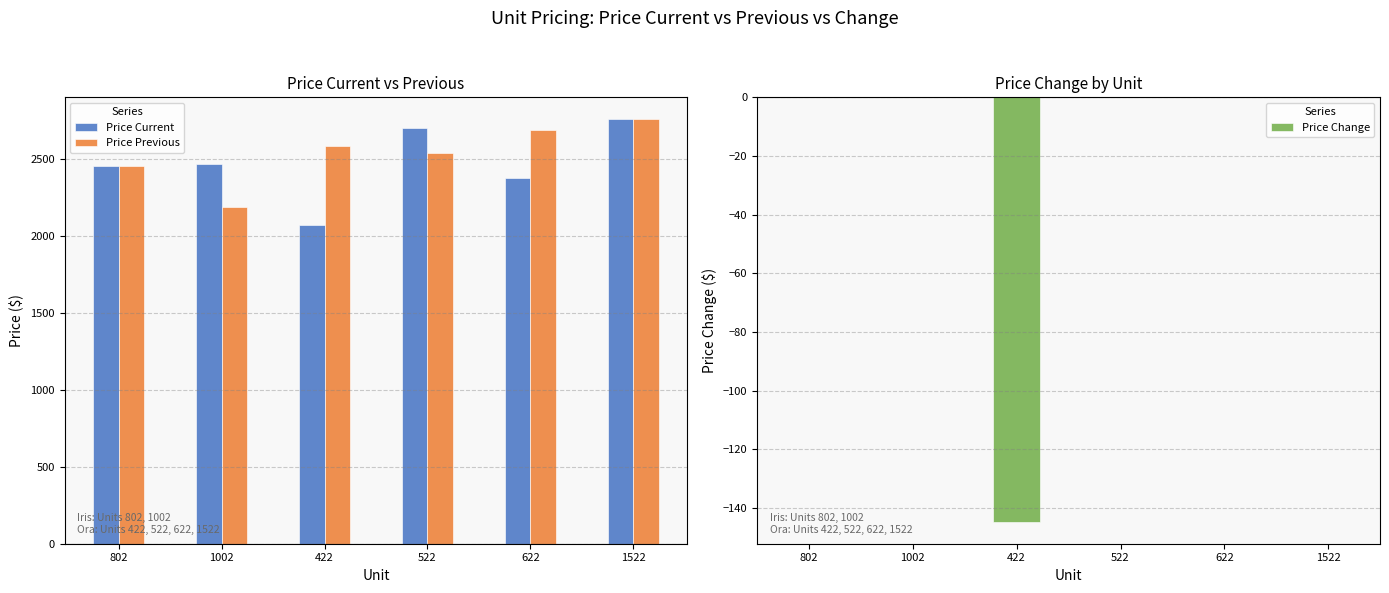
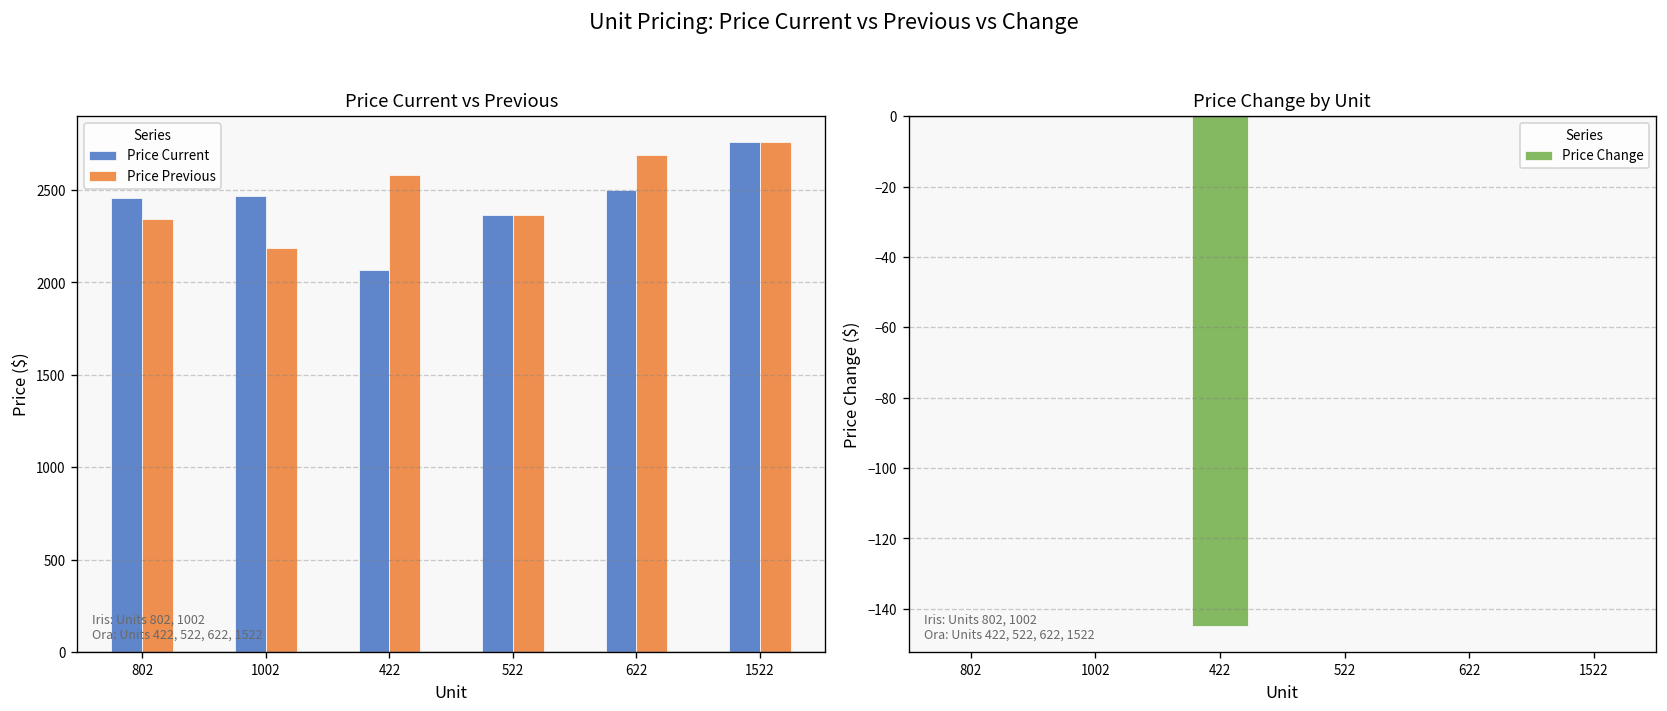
  {
    "Price Current vs Previous": {
      "Price Current": {
        "802": 2460,
        "1002": 2470,
        "422": 2070,
-       "522": 2700,
-       "622": 2380,
+       "522": 2370,
+       "622": 2500,
        "1522": 2760
      },
      "Price Previous": {
-       "802": 2460,
+       "802": 2340,
        "1002": 2190,
        "422": 2580,
-       "522": 2540,
+       "522": 2370,
        "622": 2690,
        "1522": 2760
      }
    },
    "Price Change by Unit": {
      "802": 0,
      "1002": 0,
      "422": -145,
      "522": 0,
      "622": 0,
      "1522": 0
    }
  }
